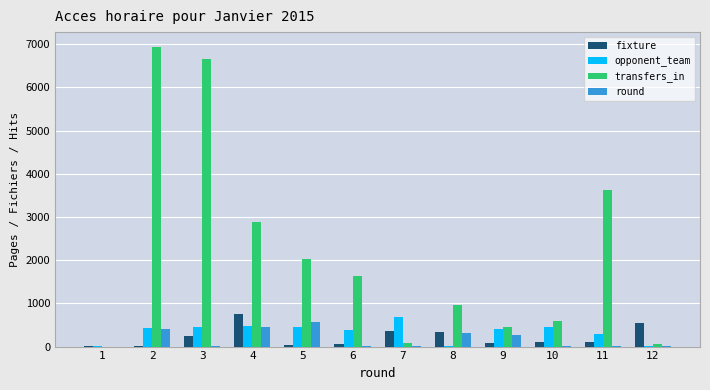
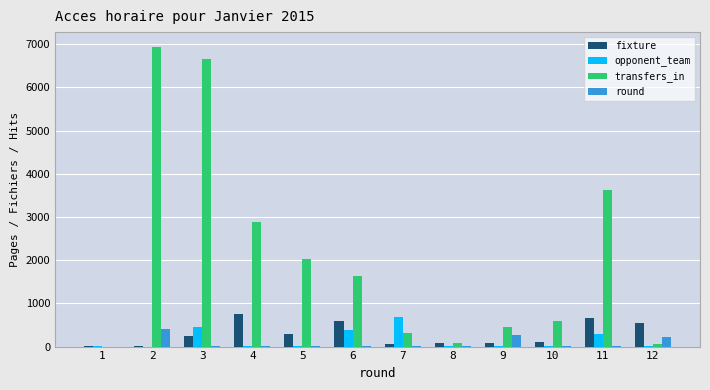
  {
    "fixture": {
      "3": 200,
      "4": 700,
-     "5": 0,
-     "6": 100,
-     "7": 400,
-     "8": 300,
+     "5": 300,
+     "6": 600,
+     "7": 100,
+     "8": 100,
      "9": 100,
      "10": 100,
-     "11": 100,
+     "11": 700,
      "12": 600
    },
    "opponent_team": {
-     "2": 400,
+     "2": 0,
      "3": 400,
-     "4": 500,
-     "5": 500,
+     "4": 0,
+     "5": 0,
      "6": 400,
      "7": 700,
-     "9": 400,
-     "10": 500,
+     "9": 0,
+     "10": 0,
      "11": 300
    },
    "transfers_in": {
      "1": 0,
      "2": 6900,
      "3": 6700,
      "4": 2900,
      "5": 2000,
      "6": 1600,
-     "7": 100,
-     "8": 1000,
+     "7": 300,
+     "8": 100,
      "9": 400,
      "10": 600,
      "11": 3600,
      "12": 100
    },
    "round": {
      "2": 400,
-     "4": 400,
-     "5": 600,
-     "8": 300,
+     "4": 0,
+     "5": 0,
+     "8": 0,
      "9": 300,
-     "12": 0
+     "12": 200
    }
  }
